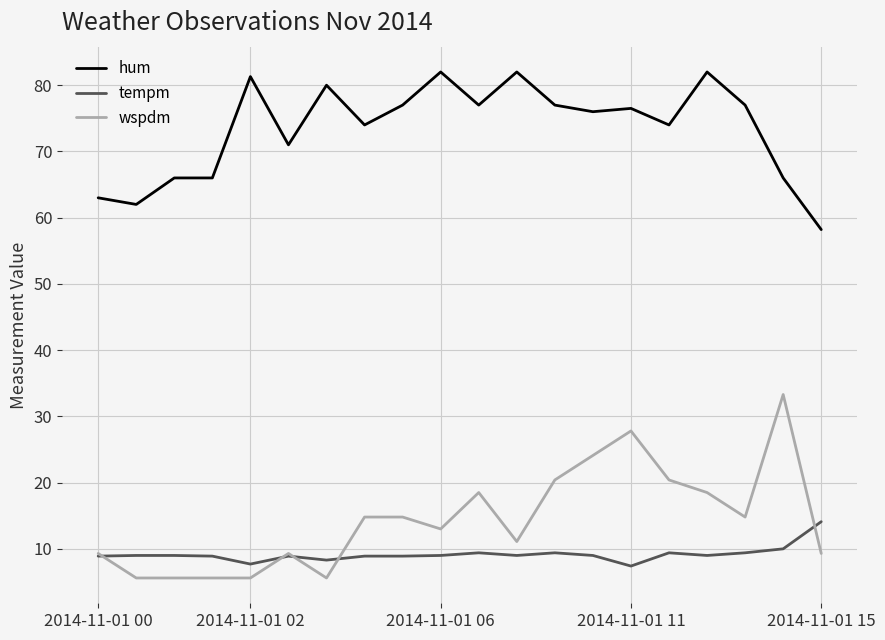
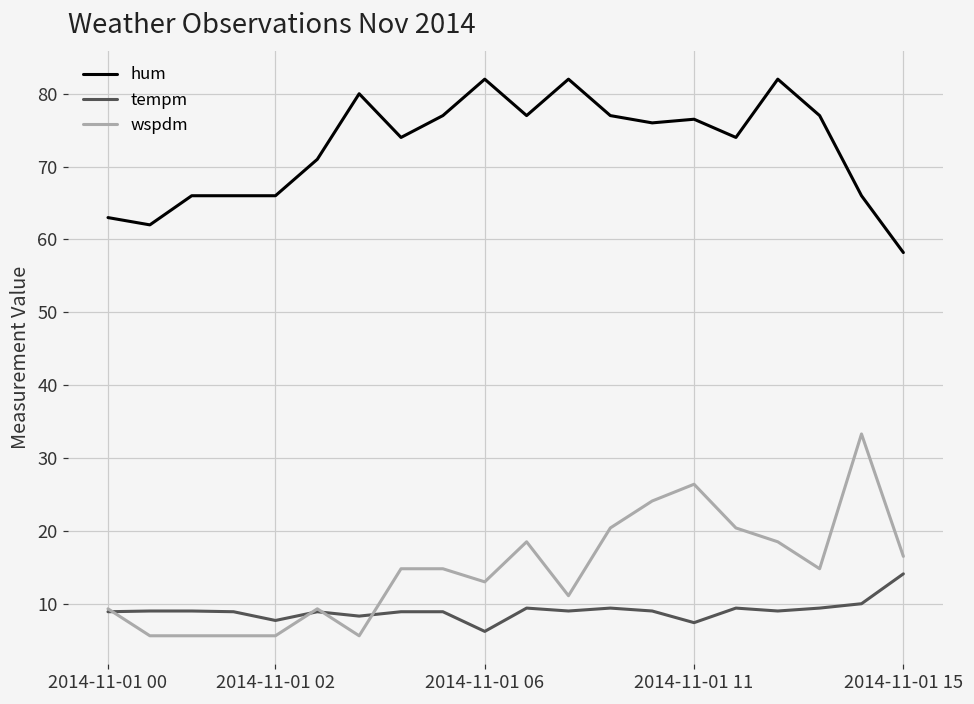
  {
    "hum": {
      "2014-11-01 00": 63,
-     "2014-11-01 02": 81,
+     "2014-11-01 02": 66,
      "2014-11-01 06": 82,
      "2014-11-01 11": 77,
      "2014-11-01 15": 58
    },
    "tempm": {
      "2014-11-01 00": 9,
      "2014-11-01 02": 8,
-     "2014-11-01 06": 9,
+     "2014-11-01 06": 6,
      "2014-11-01 11": 7,
      "2014-11-01 15": 14
    },
    "wspdm": {
      "2014-11-01 00": 9,
      "2014-11-01 02": 6,
      "2014-11-01 06": 13,
-     "2014-11-01 11": 28,
-     "2014-11-01 15": 9
+     "2014-11-01 11": 26,
+     "2014-11-01 15": 17
    }
  }
